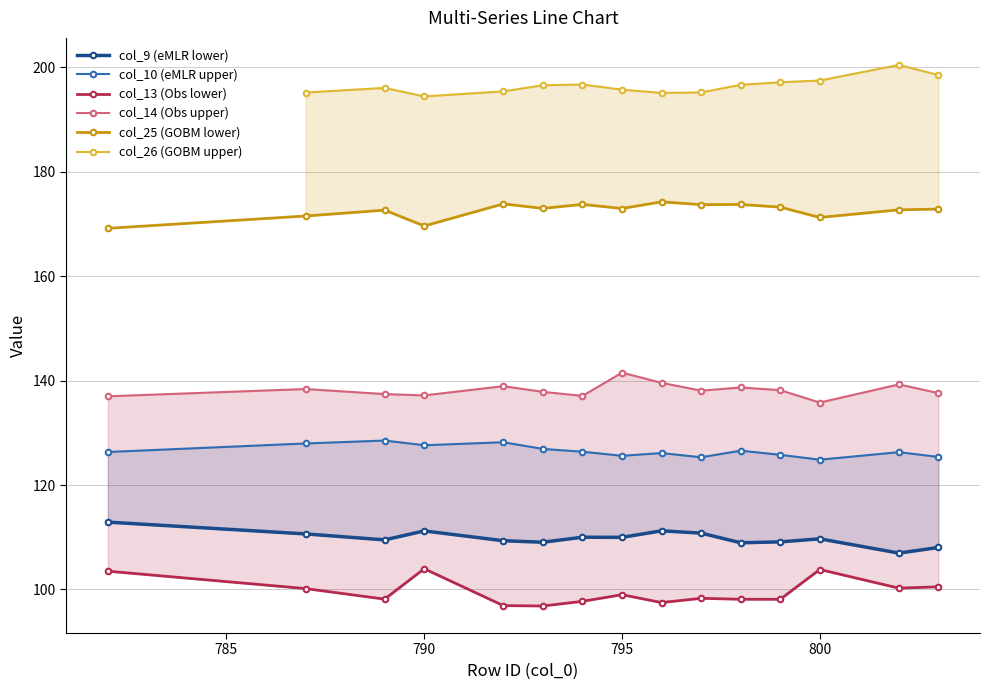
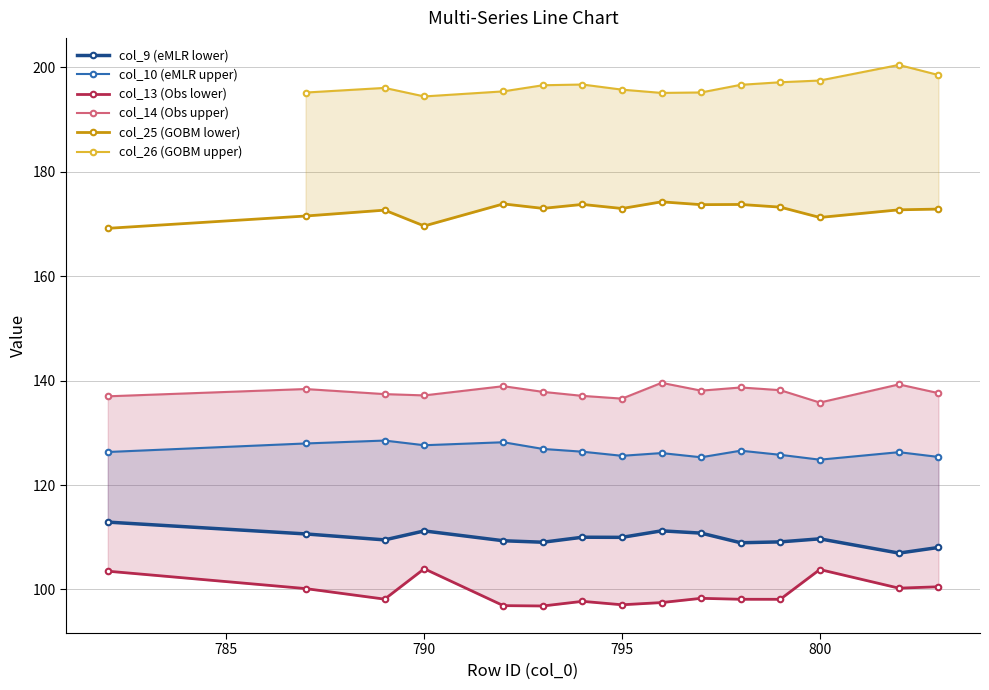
  {
    "col_13 (Obs lower)": {
      "790": 104,
-     "795": 99,
+     "795": 97,
      "800": 104
    },
    "col_14 (Obs upper)": {
      "790": 137,
-     "795": 142,
+     "795": 137,
      "800": 136
    }
  }
